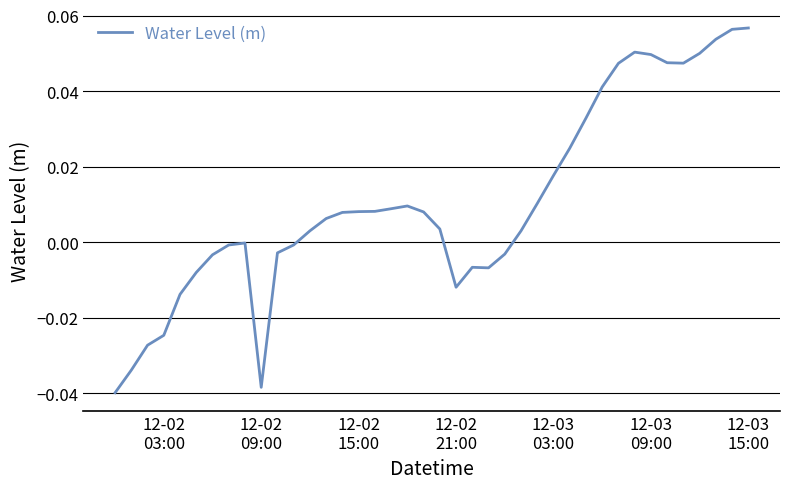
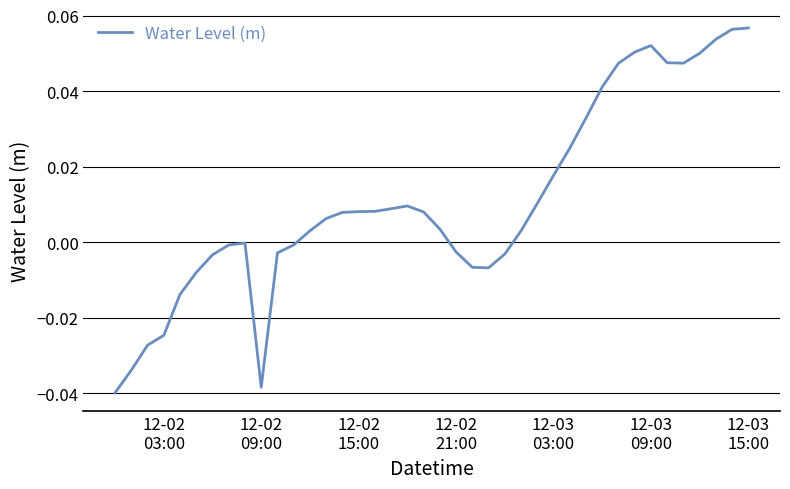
  {
    "12-02 03:00": -0.025,
    "12-02 09:00": -0.038,
    "12-02 15:00": 0.008,
-   "12-02 21:00": -0.012,
+   "12-02 21:00": -0.003,
    "12-03 03:00": 0.018,
-   "12-03 09:00": 0.050,
+   "12-03 09:00": 0.052,
    "12-03 15:00": 0.057
  }
